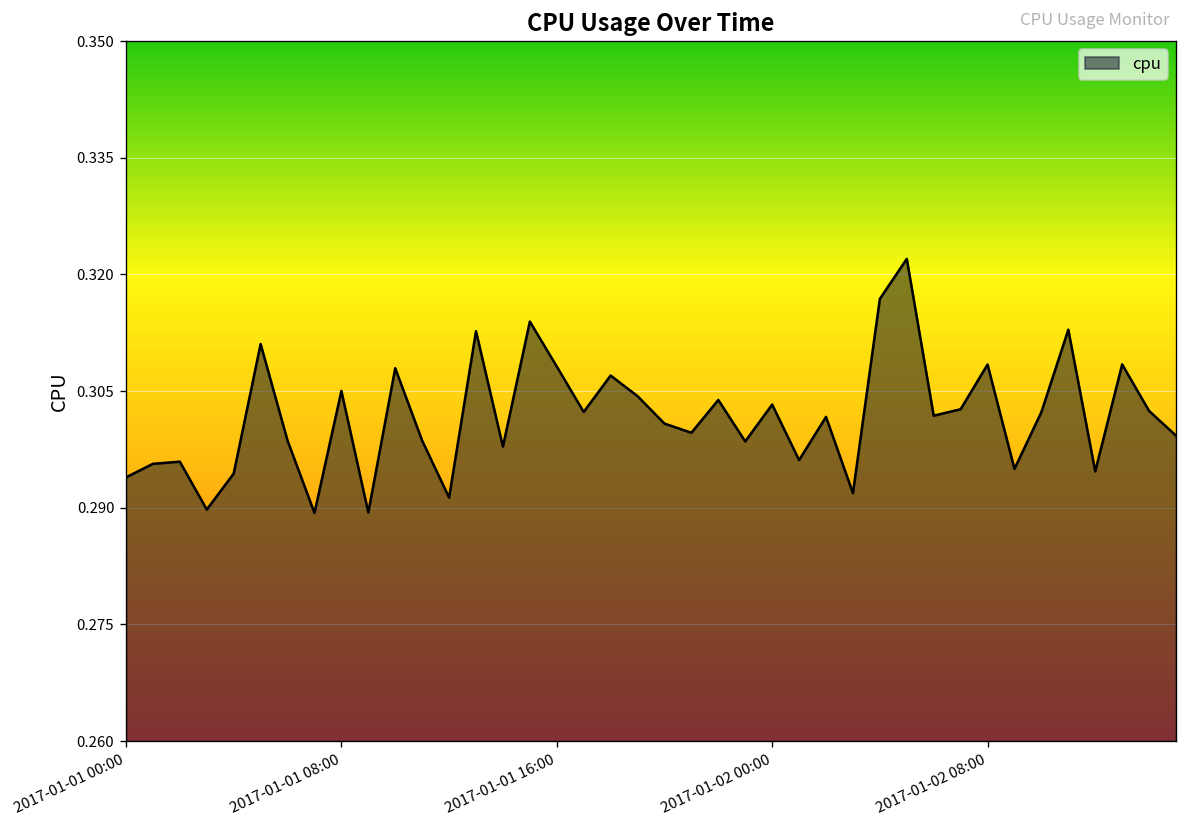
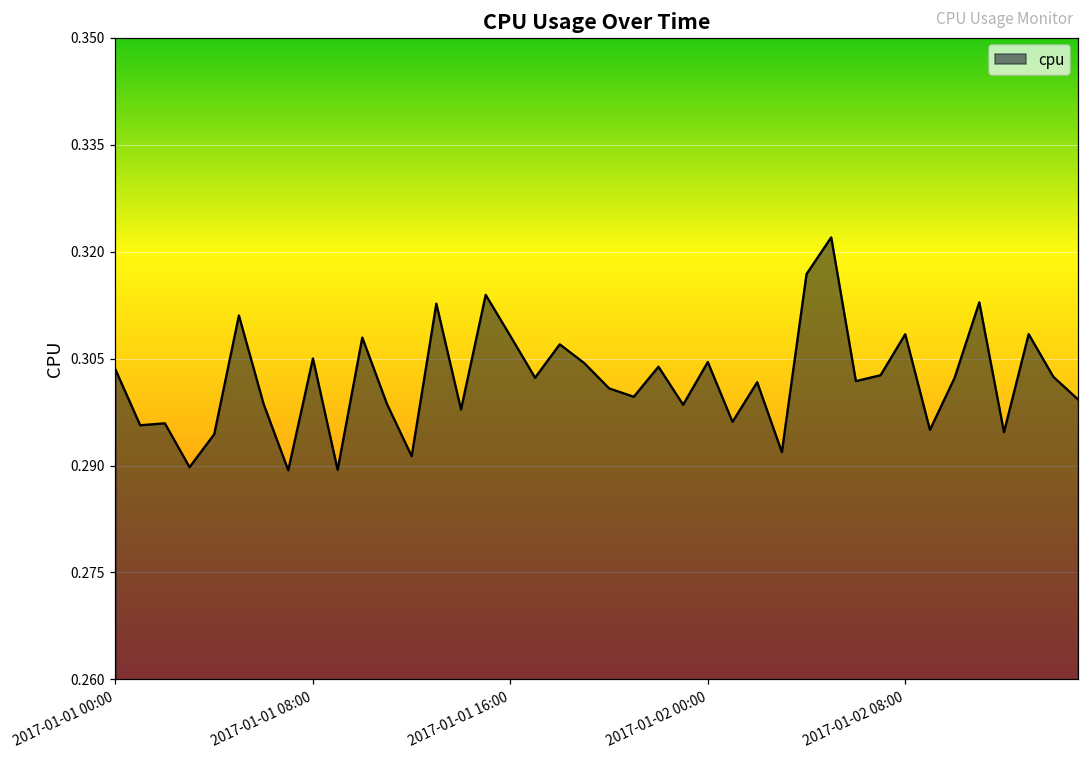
  {
-   "2017-01-01 00:00": 0.294,
+   "2017-01-01 00:00": 0.303,
    "2017-01-01 08:00": 0.305,
    "2017-01-01 16:00": 0.308,
-   "2017-01-02 00:00": 0.303,
+   "2017-01-02 00:00": 0.305,
    "2017-01-02 08:00": 0.308
  }
